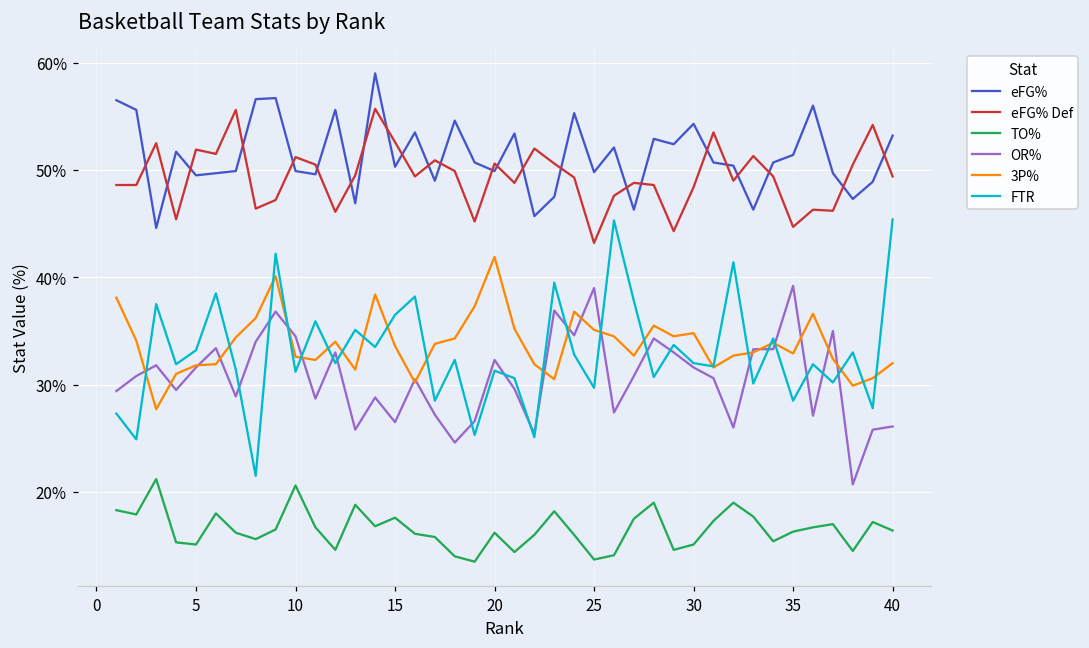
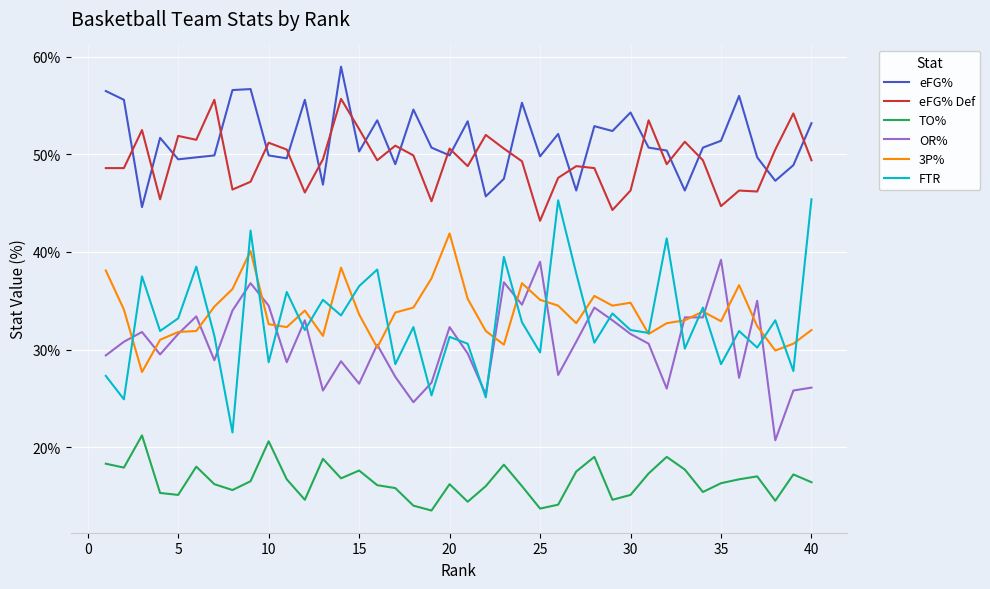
  {
    "eFG%": {
      "5": "50%",
      "10": "50%",
      "15": "50%",
      "20": "50%",
      "25": "50%",
      "30": "54%",
      "35": "51%",
      "40": "53%"
    },
    "eFG% Def": {
      "5": "52%",
      "10": "51%",
      "15": "53%",
      "20": "51%",
      "25": "43%",
-     "30": "48%",
+     "30": "46%",
      "35": "45%",
      "40": "49%"
    },
    "TO%": {
      "5": "15%",
      "10": "21%",
      "15": "18%",
      "20": "16%",
      "25": "14%",
      "30": "15%",
      "35": "16%",
      "40": "16%"
    },
    "OR%": {
      "10": "35%",
      "15": "27%",
      "20": "32%",
      "25": "39%",
      "30": "32%",
      "35": "39%",
      "40": "26%"
    },
    "3P%": {
      "10": "33%",
      "15": "34%",
      "20": "42%",
      "25": "35%",
      "30": "35%",
      "35": "33%",
      "40": "32%"
    },
    "FTR": {
      "5": "33%",
-     "10": "31%",
+     "10": "29%",
      "15": "37%",
      "20": "31%",
      "25": "30%",
      "30": "32%",
      "35": "29%",
      "40": "45%"
    }
  }
